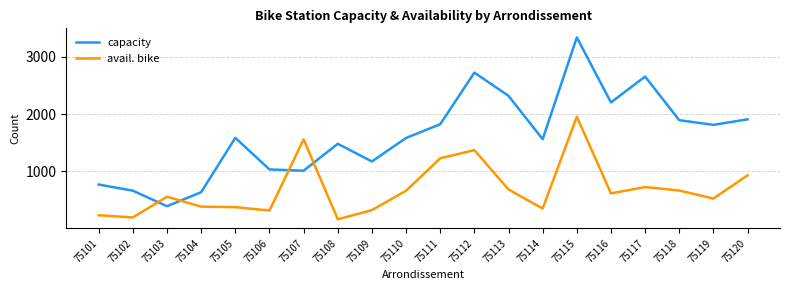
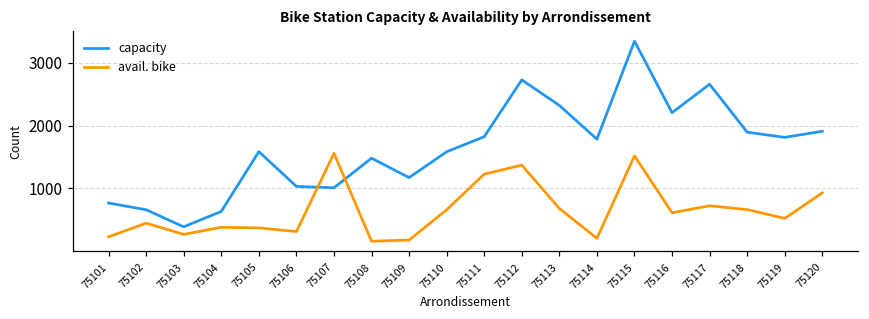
  {
    "capacity": {
      "75101": 800,
      "75102": 700,
      "75103": 400,
      "75104": 600,
      "75105": 1600,
      "75106": 1000,
      "75107": 1000,
      "75108": 1500,
      "75109": 1200,
      "75110": 1600,
      "75111": 1800,
      "75112": 2700,
      "75113": 2300,
-     "75114": 1600,
+     "75114": 1800,
      "75115": 3300,
      "75116": 2200,
      "75117": 2700,
      "75118": 1900,
      "75119": 1800,
      "75120": 1900
    },
    "avail. bike": {
      "75101": 200,
-     "75102": 200,
-     "75103": 600,
+     "75102": 400,
+     "75103": 300,
      "75104": 400,
      "75105": 400,
      "75106": 300,
      "75107": 1600,
      "75108": 200,
-     "75109": 300,
+     "75109": 200,
      "75110": 700,
      "75111": 1200,
      "75112": 1400,
      "75113": 700,
-     "75114": 300,
-     "75115": 2000,
+     "75114": 200,
+     "75115": 1500,
      "75116": 600,
      "75117": 700,
      "75118": 700,
      "75119": 500,
      "75120": 900
    }
  }
